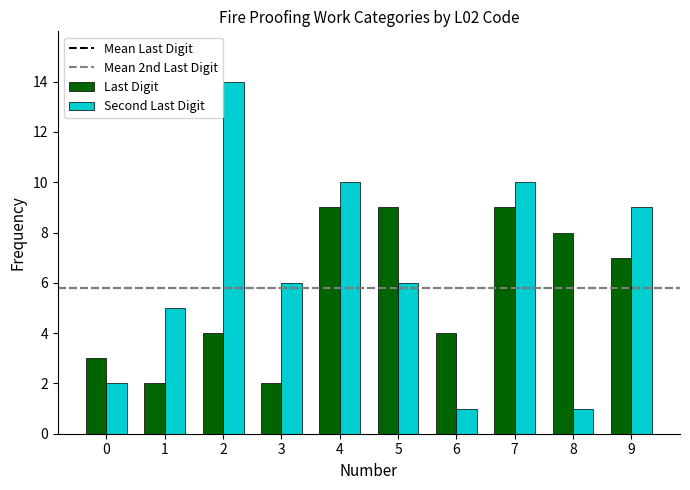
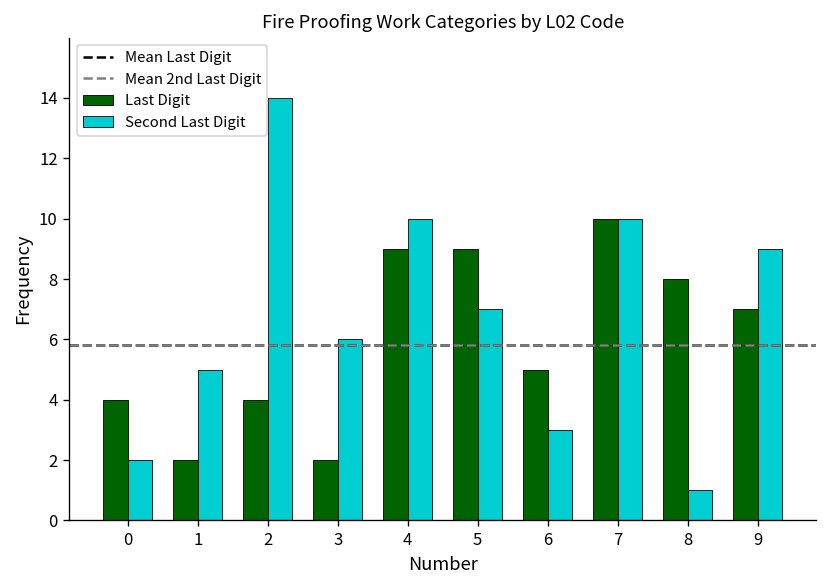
  {
    "Last Digit": {
-     "0": 3,
+     "0": 4,
      "1": 2,
      "2": 4,
      "3": 2,
      "4": 9,
      "5": 9,
-     "6": 4,
-     "7": 9,
+     "6": 5,
+     "7": 10,
      "8": 8,
      "9": 7
    },
    "Second Last Digit": {
      "0": 2,
      "1": 5,
      "2": 14,
      "3": 6,
      "4": 10,
-     "5": 6,
-     "6": 1,
+     "5": 7,
+     "6": 3,
      "7": 10,
      "8": 1,
      "9": 9
    }
  }
